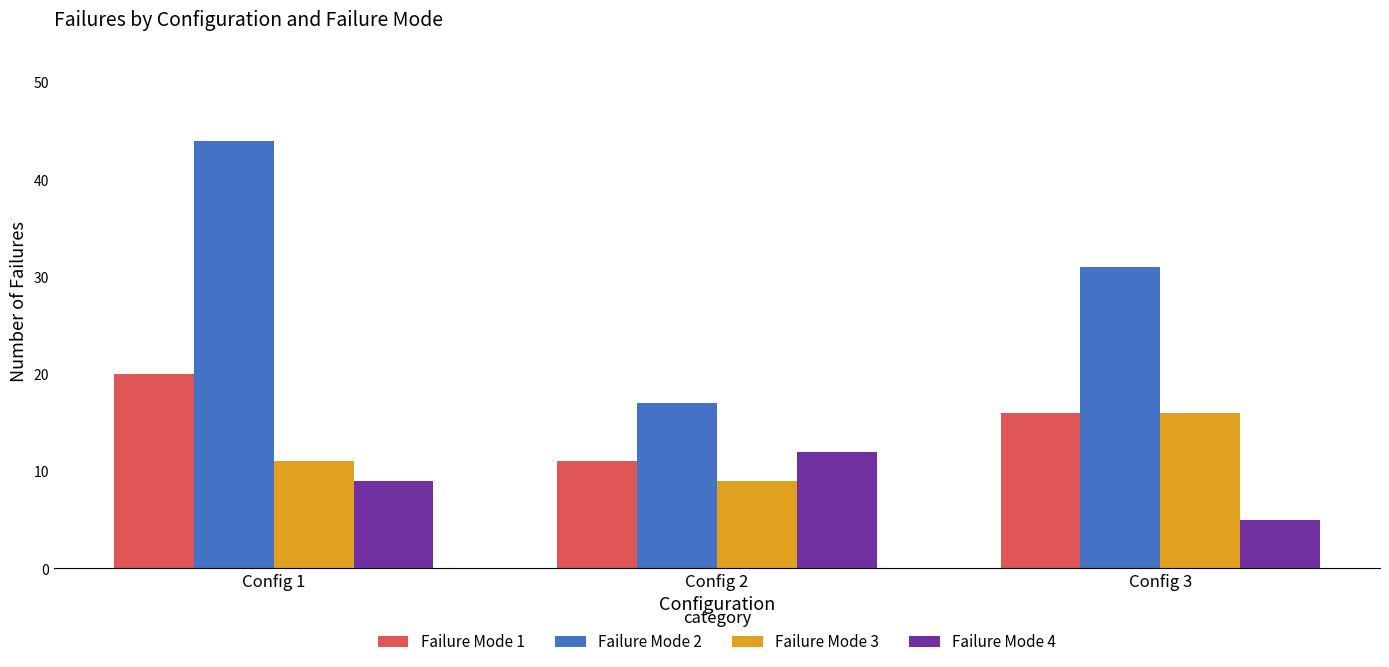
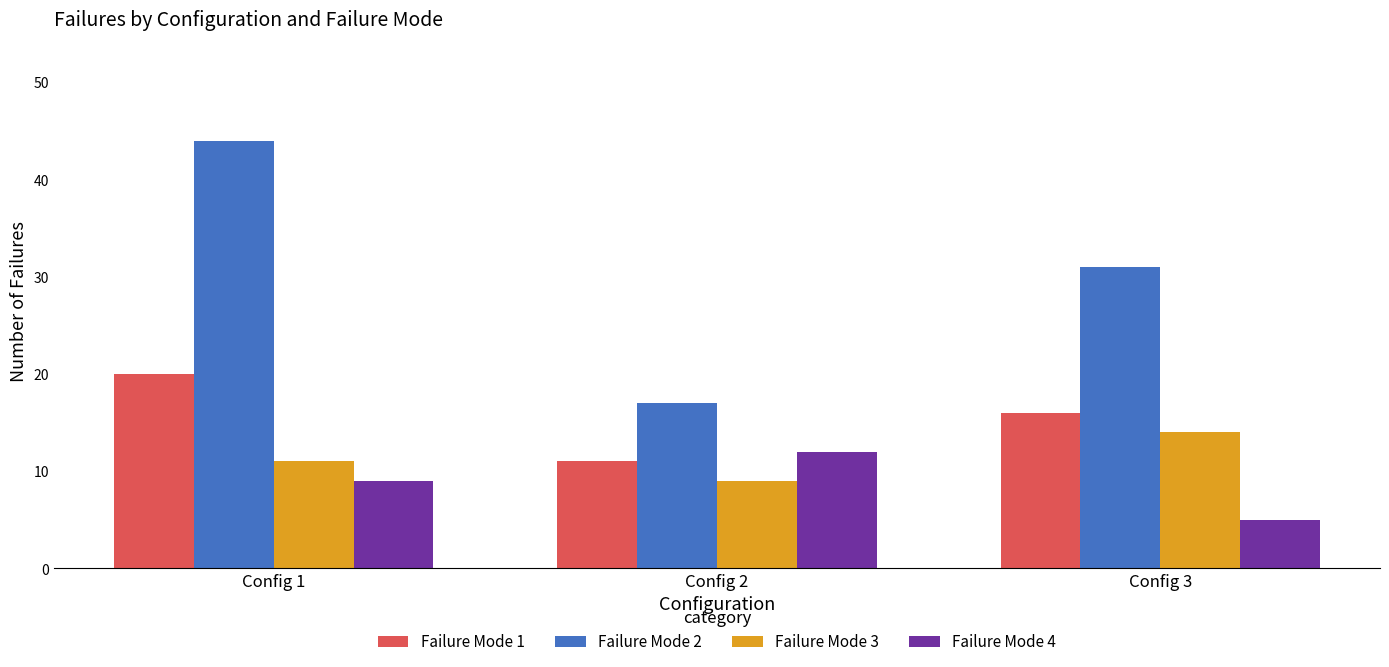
  {
    "Failure Mode 1": {
      "Config 1": 20,
      "Config 2": 11,
      "Config 3": 16
    },
    "Failure Mode 2": {
      "Config 1": 44,
      "Config 2": 17,
      "Config 3": 31
    },
    "Failure Mode 3": {
      "Config 1": 11,
      "Config 2": 9,
-     "Config 3": 16
+     "Config 3": 14
    },
    "Failure Mode 4": {
      "Config 1": 9,
      "Config 2": 12,
      "Config 3": 5
    }
  }
